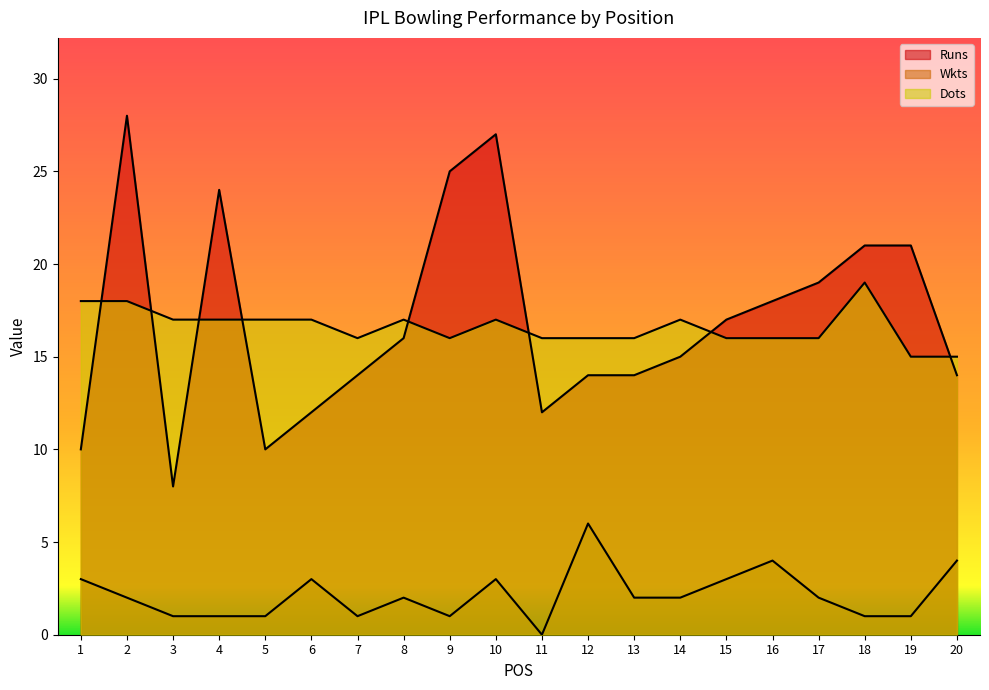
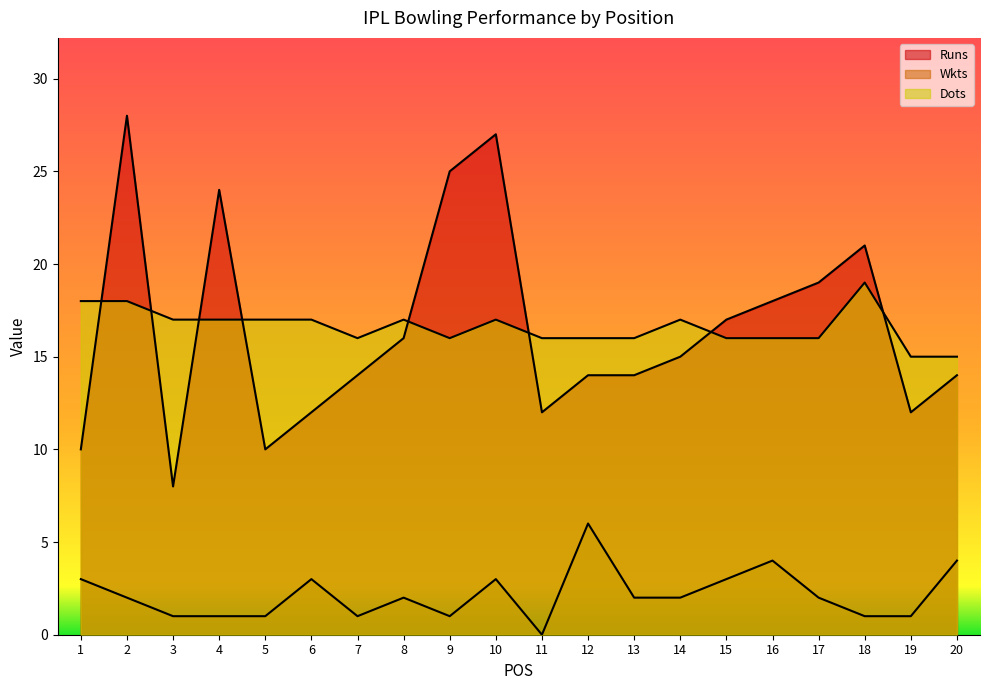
  {
    "Runs": {
      "1": 10,
      "2": 28,
      "3": 8,
      "4": 24,
      "5": 10,
      "6": 12,
      "7": 14,
      "8": 16,
      "9": 25,
      "10": 27,
      "11": 12,
      "12": 14,
      "13": 14,
      "14": 15,
      "15": 17,
      "16": 18,
      "17": 19,
      "18": 21,
-     "19": 21,
+     "19": 12,
      "20": 14
    },
    "Wkts": {
      "1": 3,
      "2": 2,
      "3": 1,
      "4": 1,
      "5": 1,
      "6": 3,
      "7": 1,
      "8": 2,
      "9": 1,
      "10": 3,
      "11": 0,
      "12": 6,
      "13": 2,
      "14": 2,
      "15": 3,
      "16": 4,
      "17": 2,
      "18": 1,
      "19": 1,
      "20": 4
    },
    "Dots": {
      "1": 18,
      "2": 18,
      "3": 17,
      "4": 17,
      "5": 17,
      "6": 17,
      "7": 16,
      "8": 17,
      "9": 16,
      "10": 17,
      "11": 16,
      "12": 16,
      "13": 16,
      "14": 17,
      "15": 16,
      "16": 16,
      "17": 16,
      "18": 19,
      "19": 15,
      "20": 15
    }
  }
